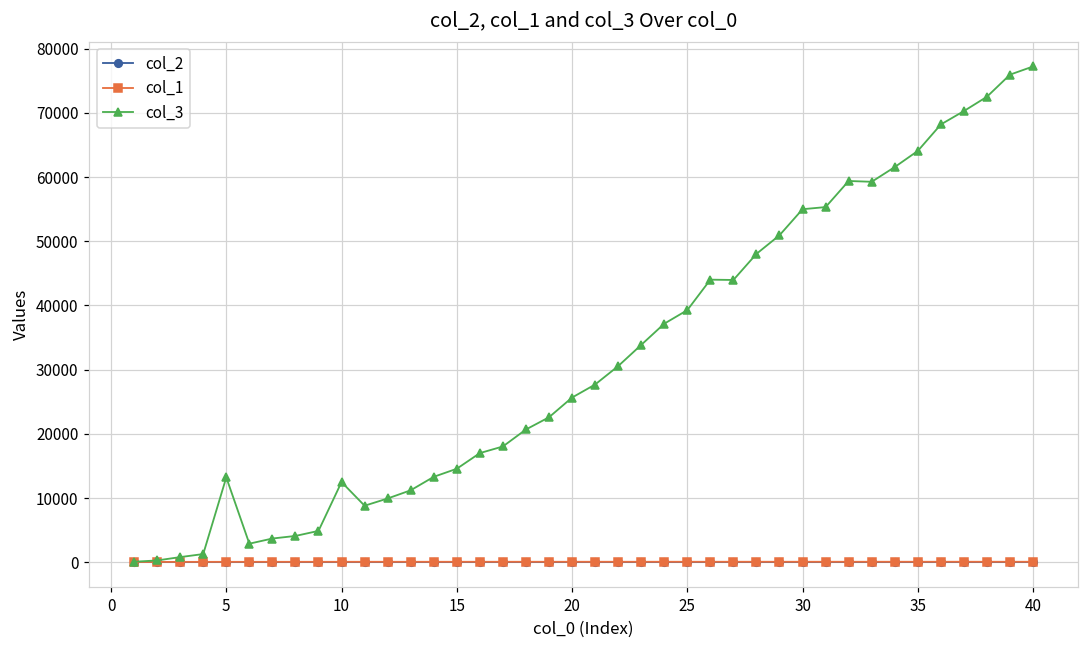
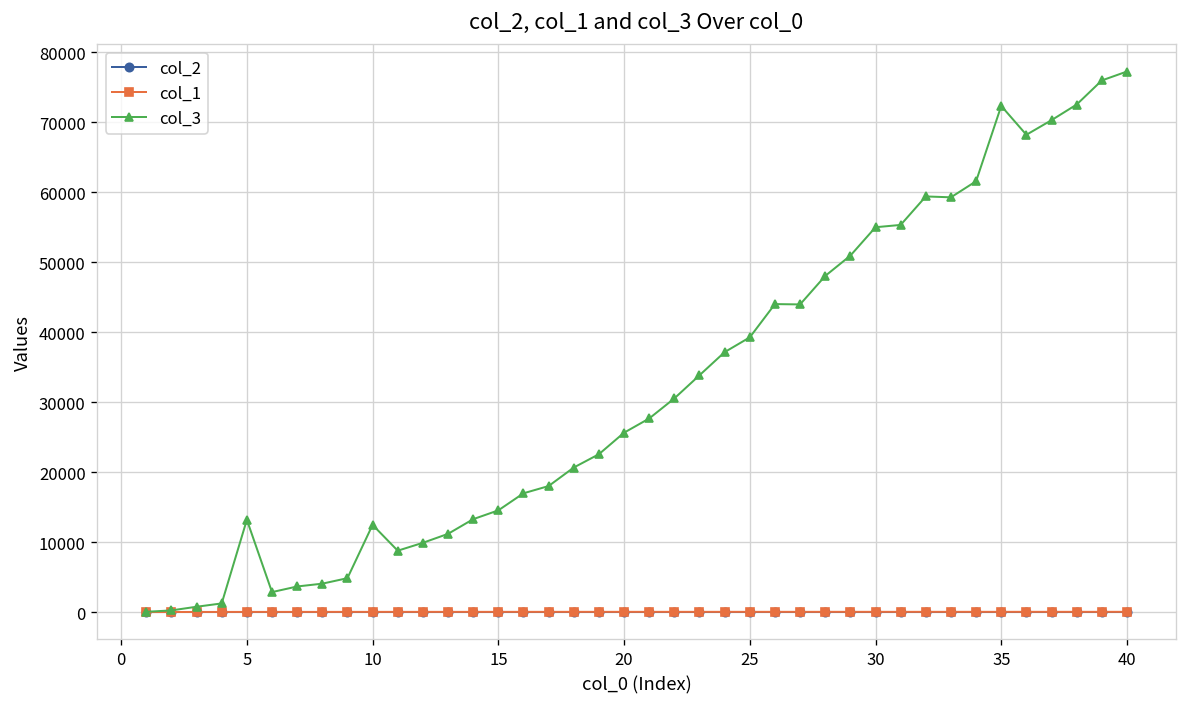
  {
    "col_1": {
      "5": 0,
      "10": 0,
      "15": 0,
      "20": 0,
      "25": 0,
      "30": 0,
      "35": 0,
      "40": 0
    },
    "col_3": {
      "5": 13000,
      "10": 12000,
      "15": 15000,
      "20": 26000,
      "25": 39000,
      "30": 55000,
-     "35": 64000,
+     "35": 72000,
      "40": 77000
    }
  }
